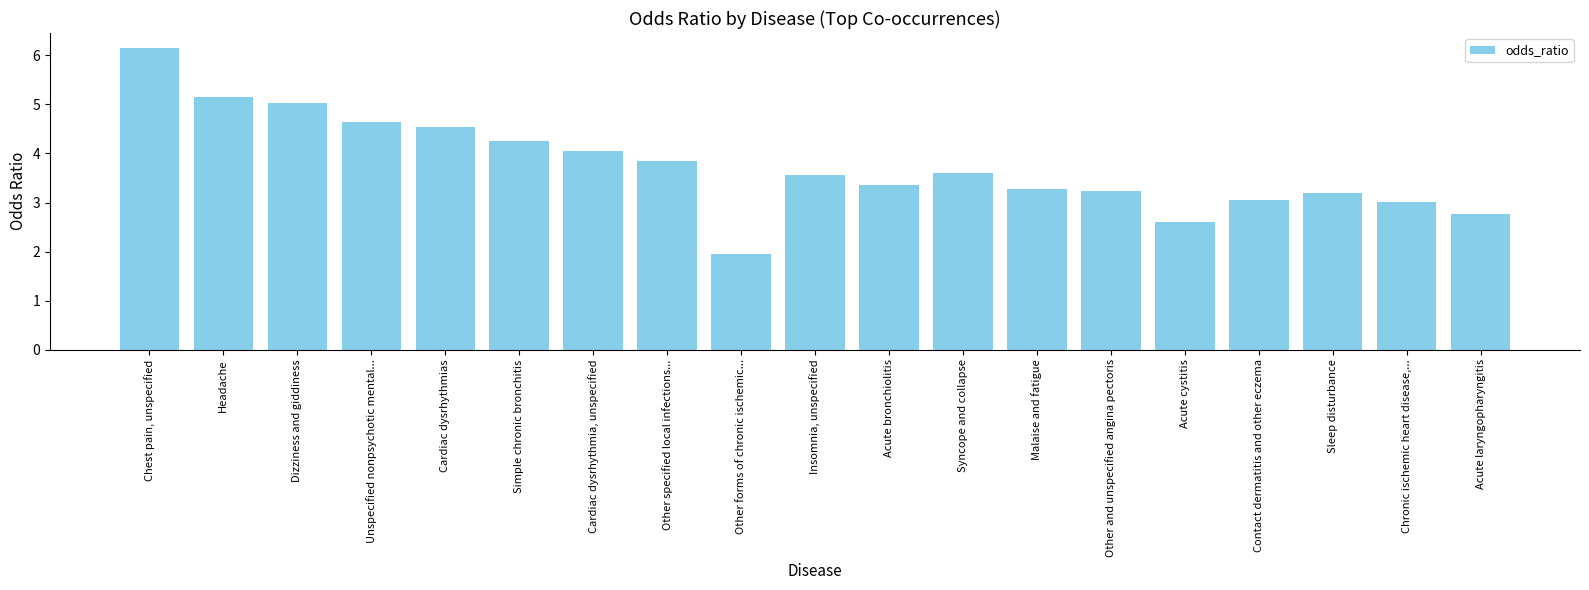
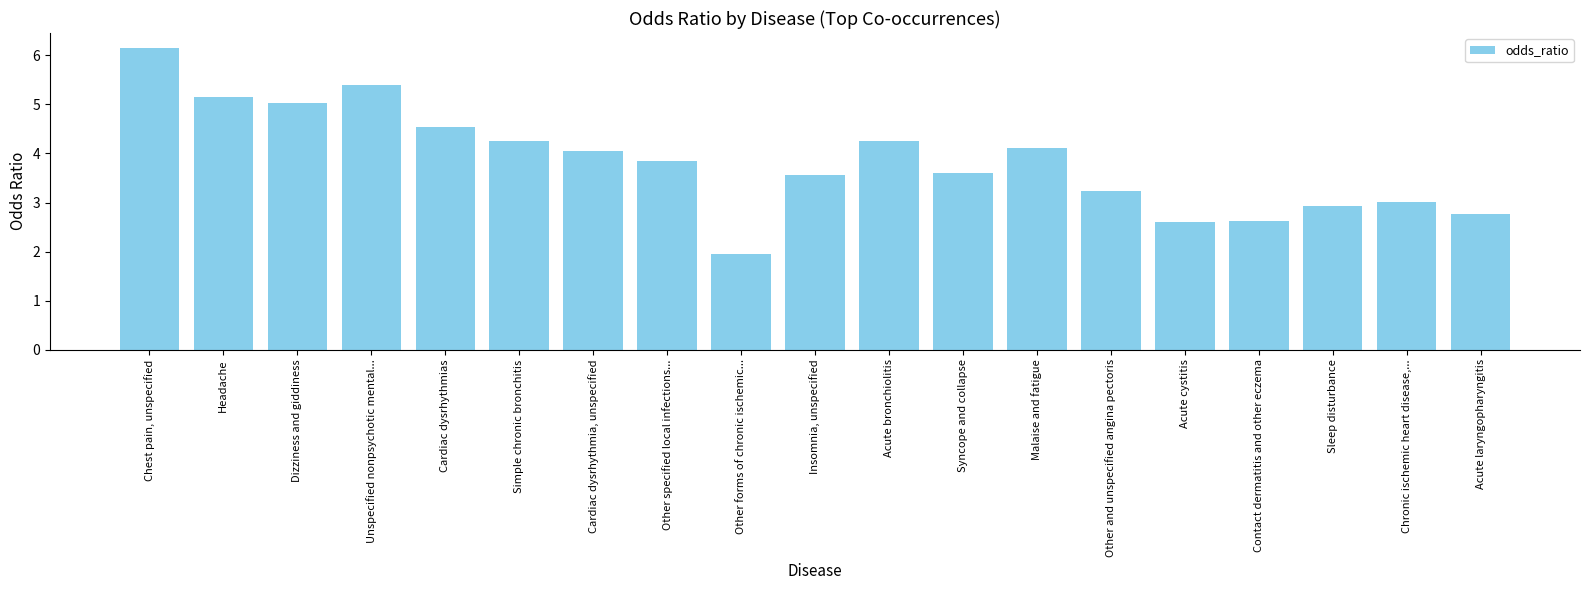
  {
    "Chest pain, unspecified": 6.2,
    "Headache": 5.2,
    "Dizziness and giddiness": 5.0,
-   "Unspecified nonpsychotic mental...": 4.6,
+   "Unspecified nonpsychotic mental...": 5.4,
    "Cardiac dysrhythmias": 4.5,
    "Simple chronic bronchitis": 4.3,
    "Cardiac dysrhythmia, unspecified": 4.1,
    "Other specified local infections...": 3.8,
    "Other forms of chronic ischemic...": 1.9,
    "Insomnia, unspecified": 3.6,
-   "Acute bronchiolitis": 3.4,
+   "Acute bronchiolitis": 4.3,
    "Syncope and collapse": 3.6,
-   "Malaise and fatigue": 3.3,
+   "Malaise and fatigue": 4.1,
    "Other and unspecified angina pectoris": 3.2,
    "Acute cystitis": 2.6,
-   "Contact dermatitis and other eczema": 3.1,
-   "Sleep disturbance": 3.2,
+   "Contact dermatitis and other eczema": 2.6,
+   "Sleep disturbance": 2.9,
    "Chronic ischemic heart disease,...": 3.0,
    "Acute laryngopharyngitis": 2.8
  }
